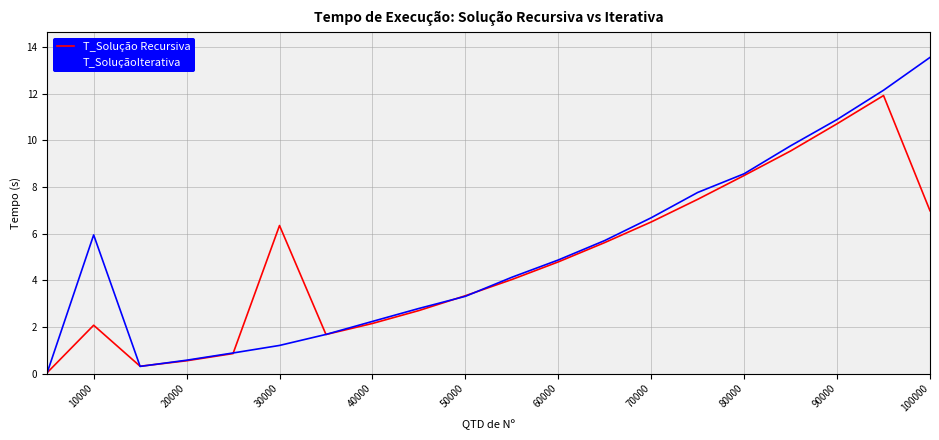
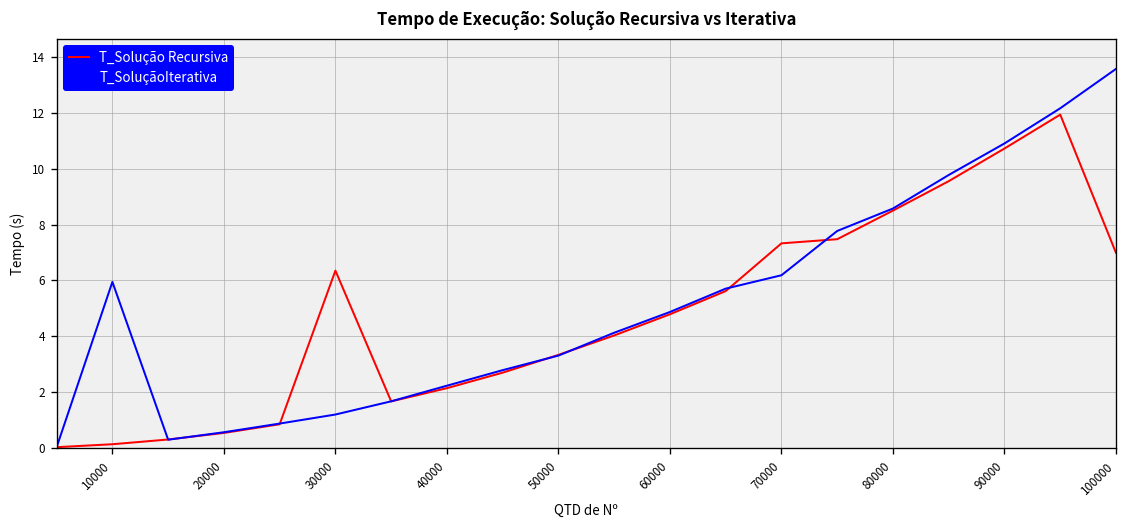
  {
    "T_Solução Recursiva": {
-     "10000": 2.1,
+     "10000": 0.1,
      "30000": 6.4,
-     "70000": 6.5,
+     "70000": 7.3,
      "90000": 10.7,
      "100000": 7.0
    },
    "T_SoluçãoIterativa": {
      "10000": 5.9,
      "30000": 1.2,
-     "70000": 6.7,
+     "70000": 6.2,
      "90000": 10.9,
      "100000": 13.6
    }
  }
